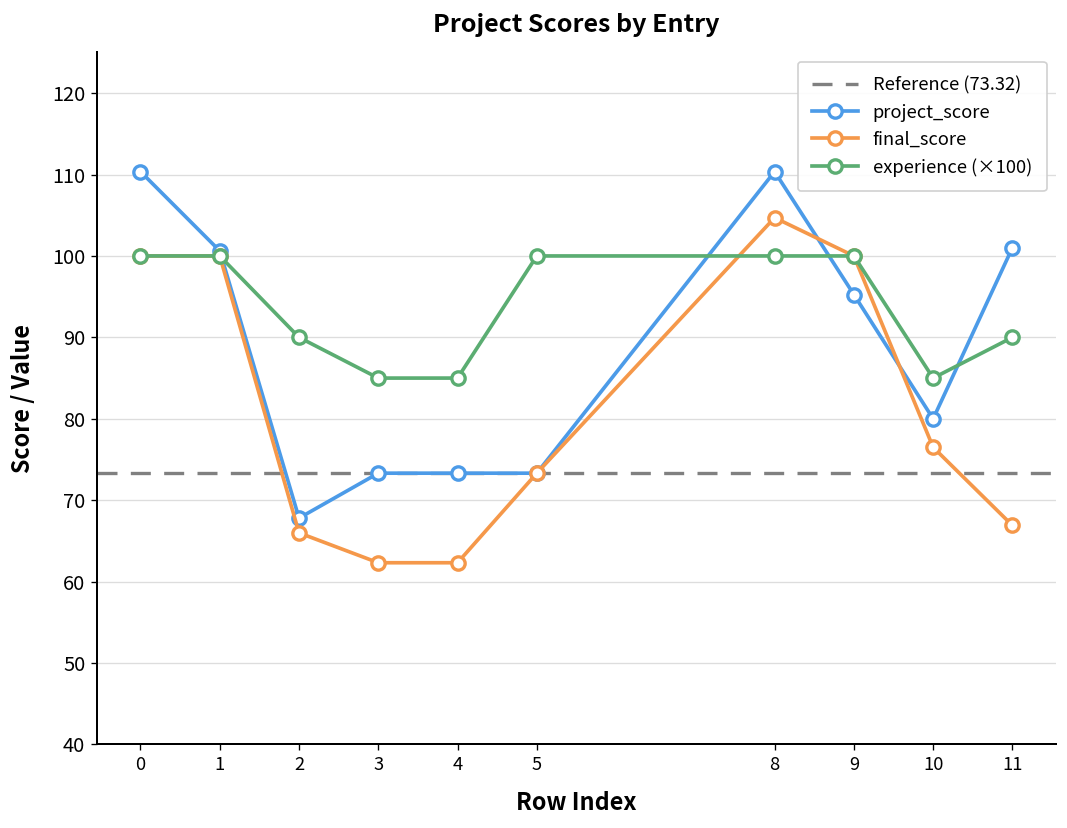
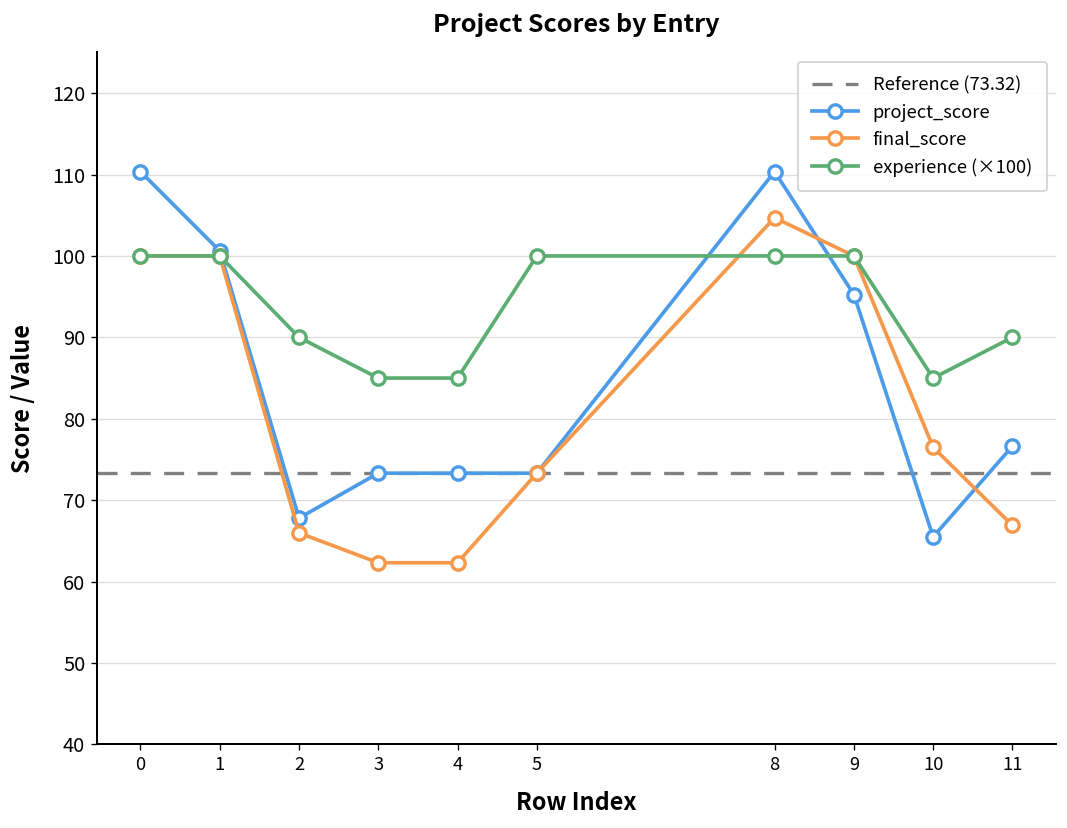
  {
    "project_score": {
      "0": 110,
      "1": 101,
      "2": 68,
      "3": 73,
      "4": 73,
      "8": 110,
      "9": 95,
-     "10": 80,
-     "11": 101
+     "10": 66,
+     "11": 77
    },
    "final_score": {
      "2": 66,
      "3": 62,
      "4": 62,
      "8": 105,
      "10": 77,
      "11": 67
    },
    "experience (×100)": {
      "2": 90,
      "3": 85,
      "4": 85,
      "5": 100,
      "8": 100,
      "10": 85,
      "11": 90
    }
  }
